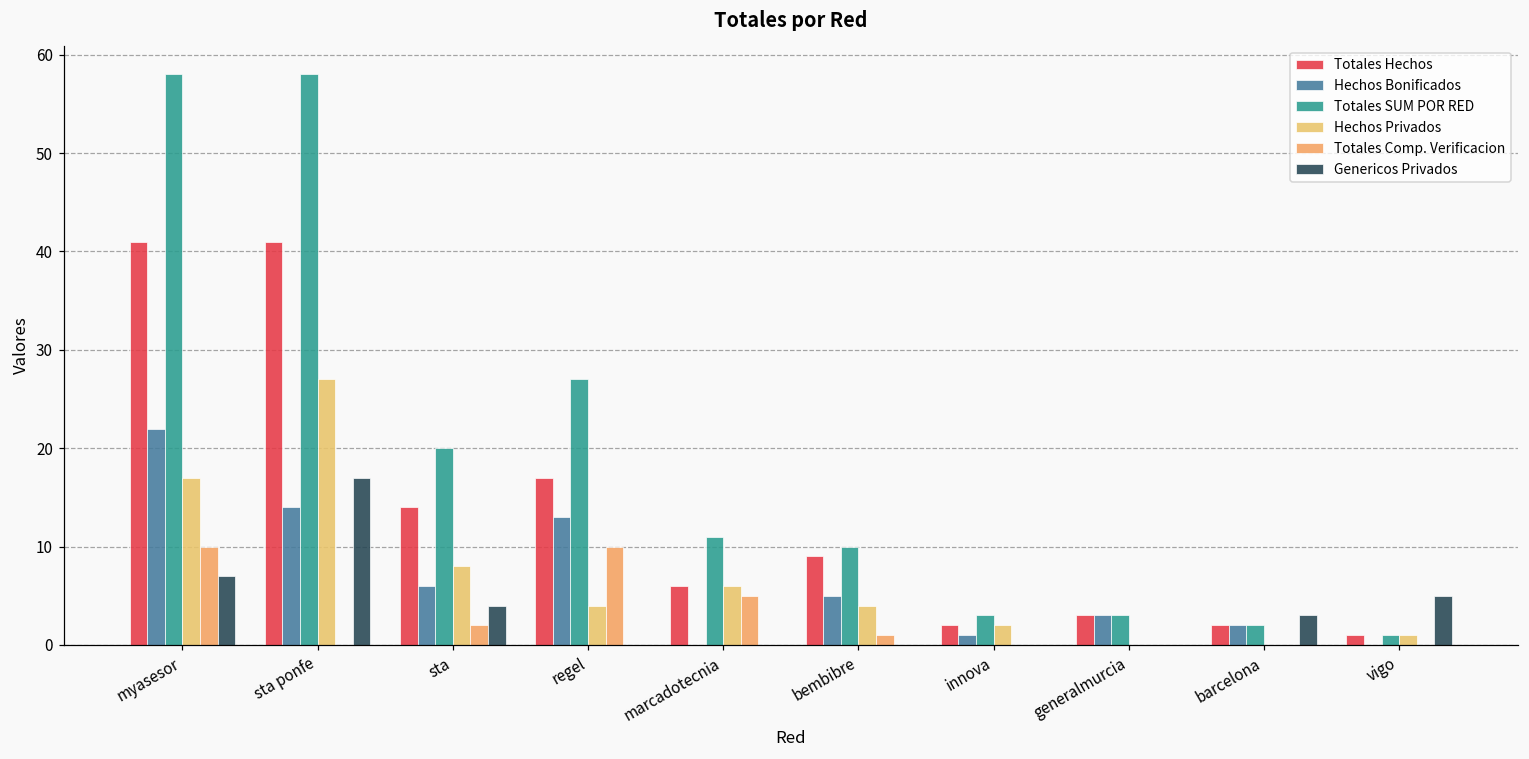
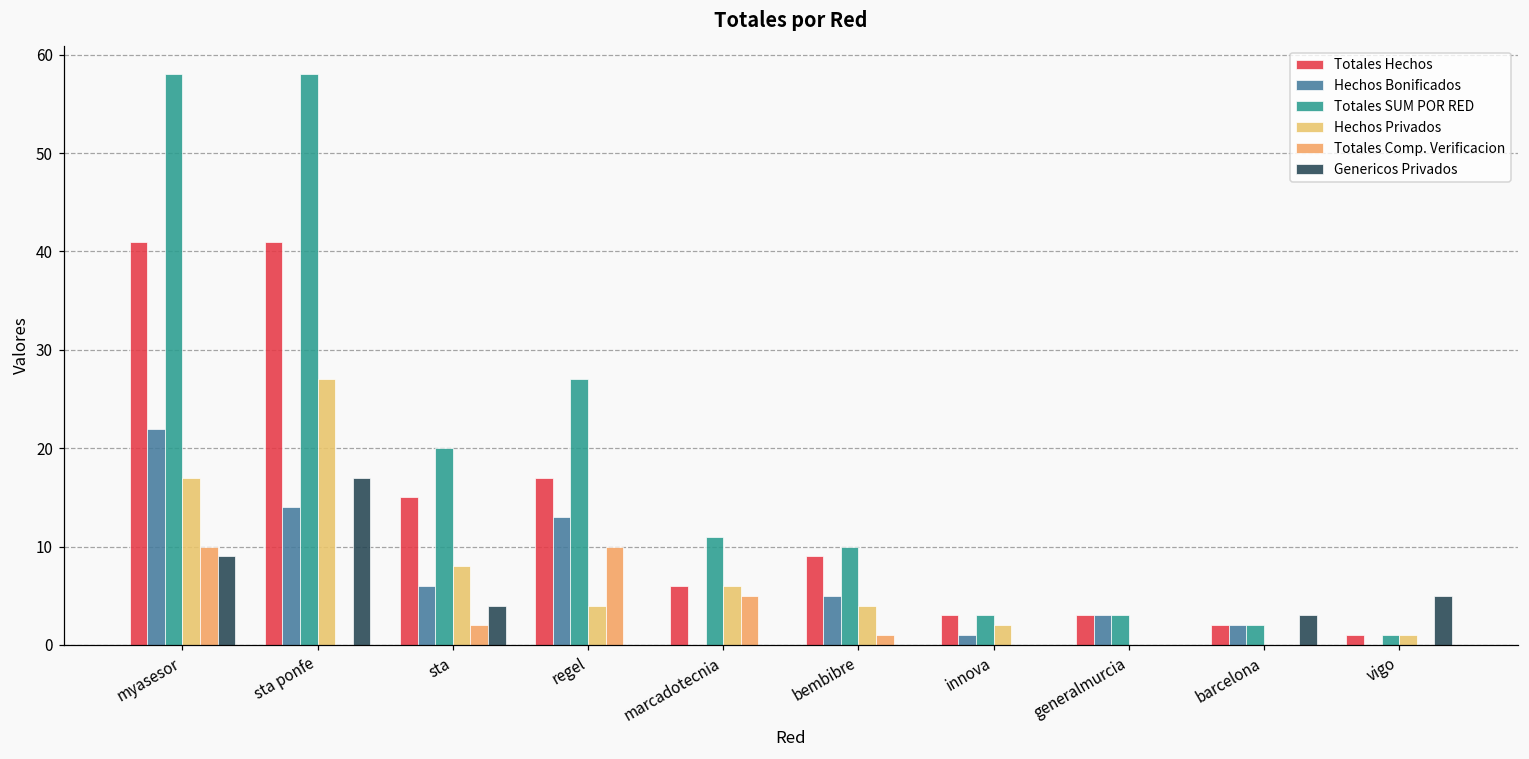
  {
    "Totales Hechos": {
      "myasesor": 41,
      "sta ponfe": 41,
-     "sta": 14,
+     "sta": 15,
      "regel": 17,
      "marcadotecnia": 6,
      "bembibre": 9,
-     "innova": 2,
+     "innova": 3,
      "generalmurcia": 3,
      "barcelona": 2,
      "vigo": 1
    },
    "Genericos Privados": {
-     "myasesor": 7,
+     "myasesor": 9,
      "sta ponfe": 17,
      "sta": 4,
      "regel": 0,
      "marcadotecnia": 0,
      "bembibre": 0,
      "innova": 0,
      "generalmurcia": 0,
      "barcelona": 3,
      "vigo": 5
    }
  }
